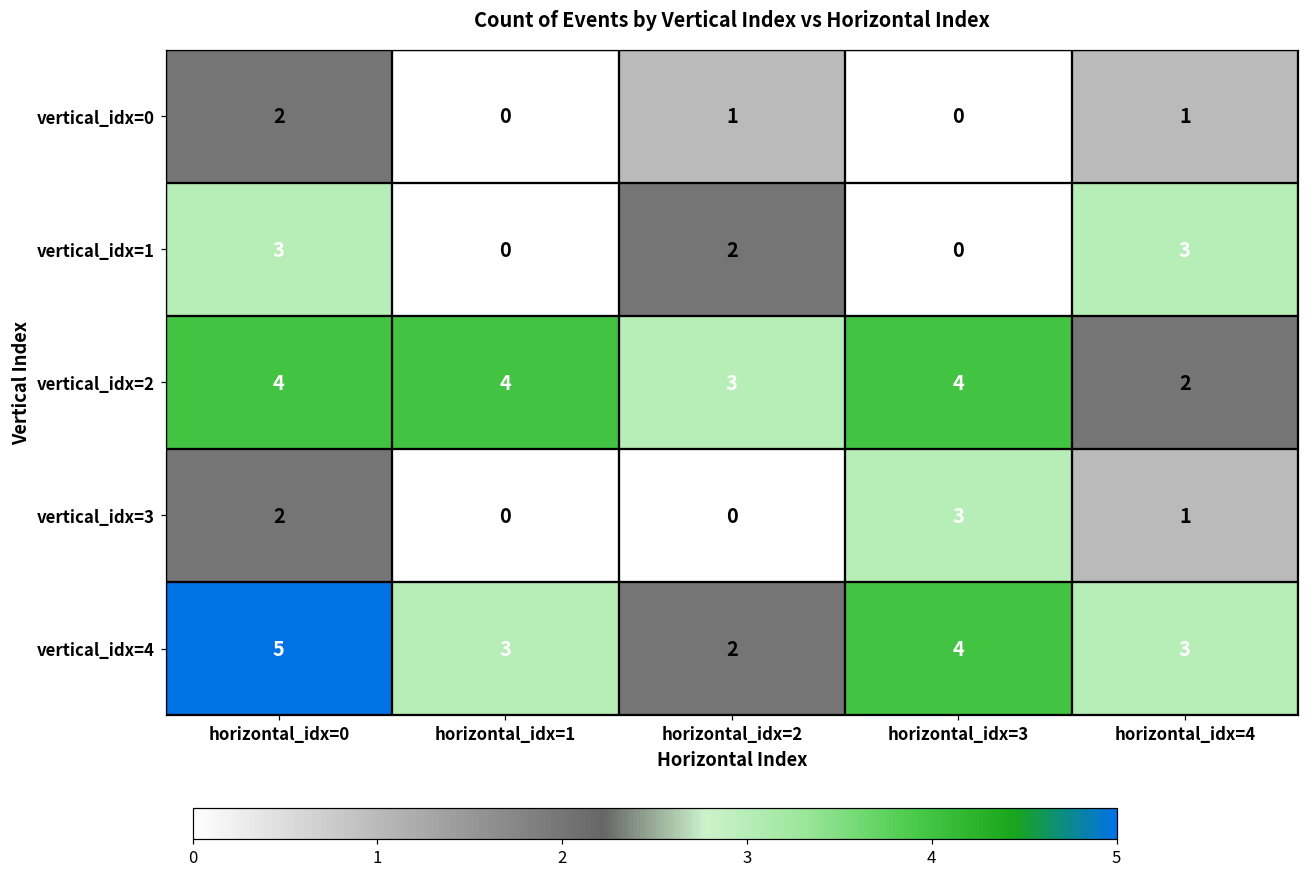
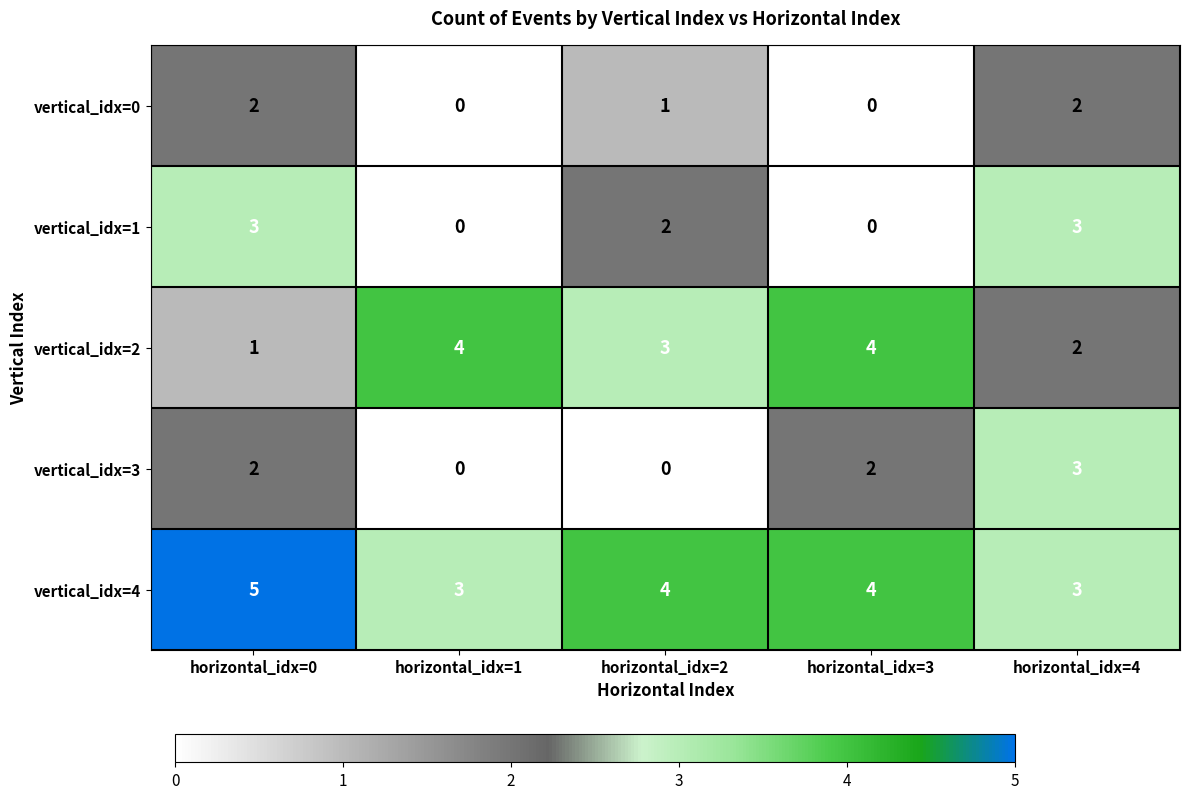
  {
    "vertical_idx=0": {
      "horizontal_idx=0": 2,
      "horizontal_idx=1": 0,
      "horizontal_idx=2": 1,
      "horizontal_idx=3": 0,
-     "horizontal_idx=4": 1
+     "horizontal_idx=4": 2
    },
    "vertical_idx=1": {
      "horizontal_idx=0": 3,
      "horizontal_idx=1": 0,
      "horizontal_idx=2": 2,
      "horizontal_idx=3": 0,
      "horizontal_idx=4": 3
    },
    "vertical_idx=2": {
-     "horizontal_idx=0": 4,
+     "horizontal_idx=0": 1,
      "horizontal_idx=1": 4,
      "horizontal_idx=2": 3,
      "horizontal_idx=3": 4,
      "horizontal_idx=4": 2
    },
    "vertical_idx=3": {
      "horizontal_idx=0": 2,
      "horizontal_idx=1": 0,
      "horizontal_idx=2": 0,
-     "horizontal_idx=3": 3,
-     "horizontal_idx=4": 1
+     "horizontal_idx=3": 2,
+     "horizontal_idx=4": 3
    },
    "vertical_idx=4": {
      "horizontal_idx=0": 5,
      "horizontal_idx=1": 3,
-     "horizontal_idx=2": 2,
+     "horizontal_idx=2": 4,
      "horizontal_idx=3": 4,
      "horizontal_idx=4": 3
    }
  }
